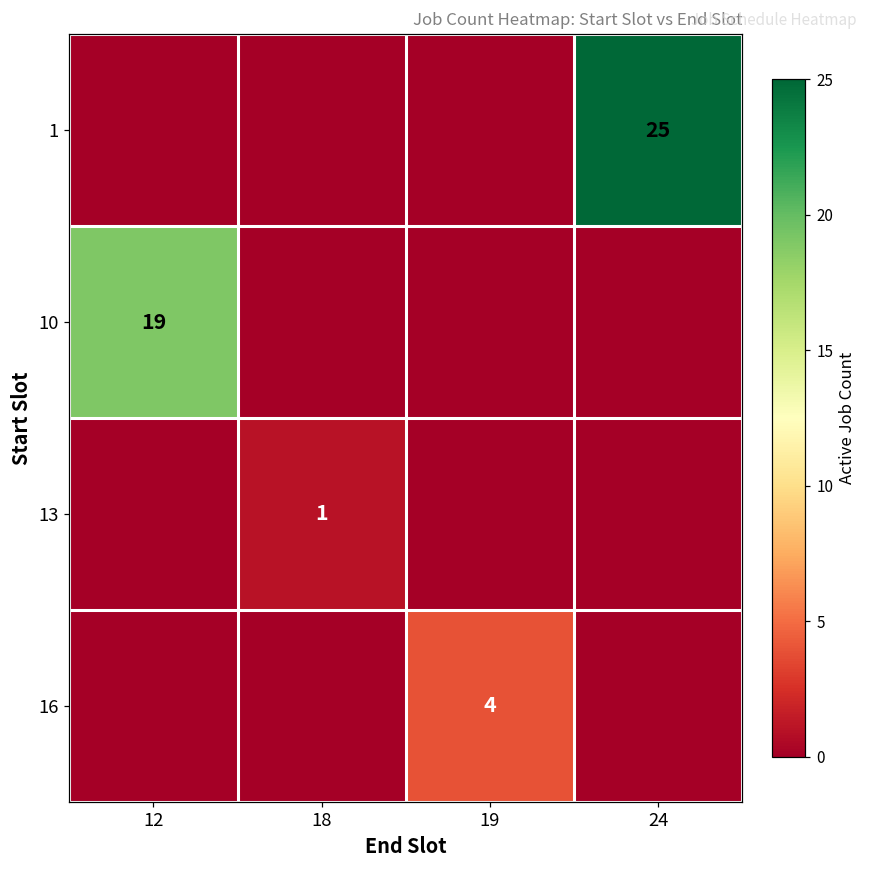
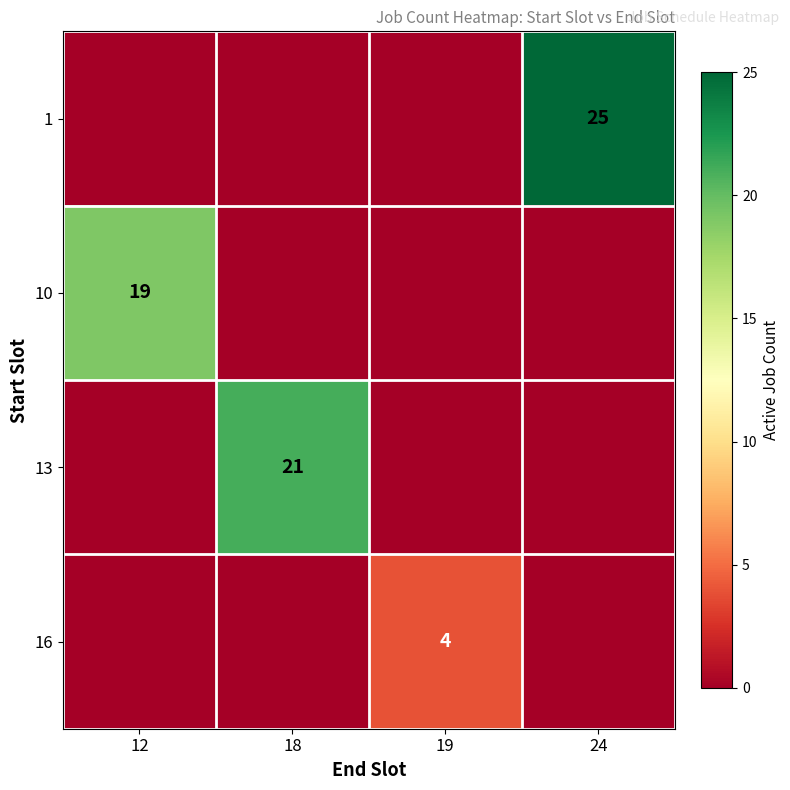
  {
    "1": {
      "24": 25
    },
    "10": {
      "12": 19
    },
    "13": {
-     "18": 1
+     "18": 21
    },
    "16": {
      "19": 4
    }
  }
